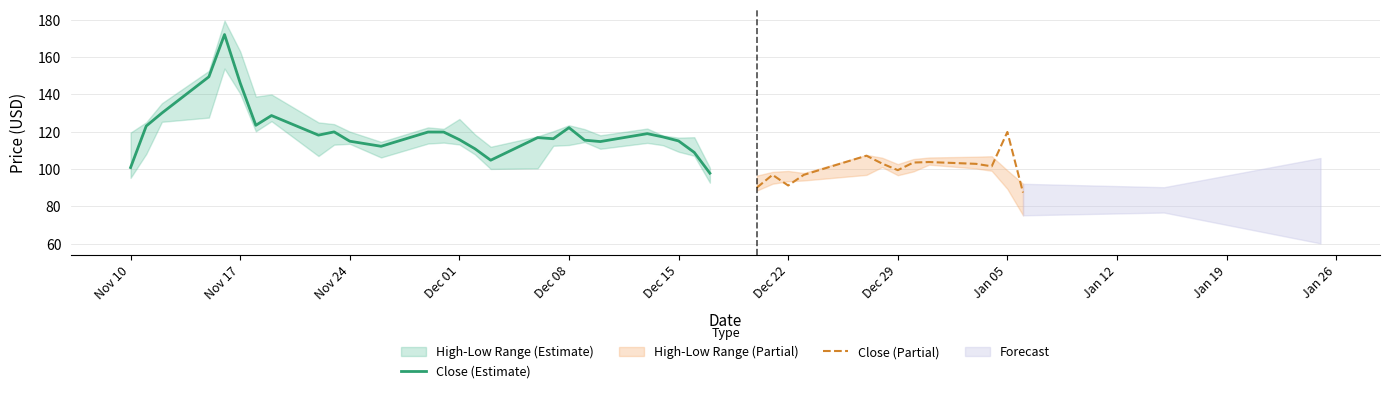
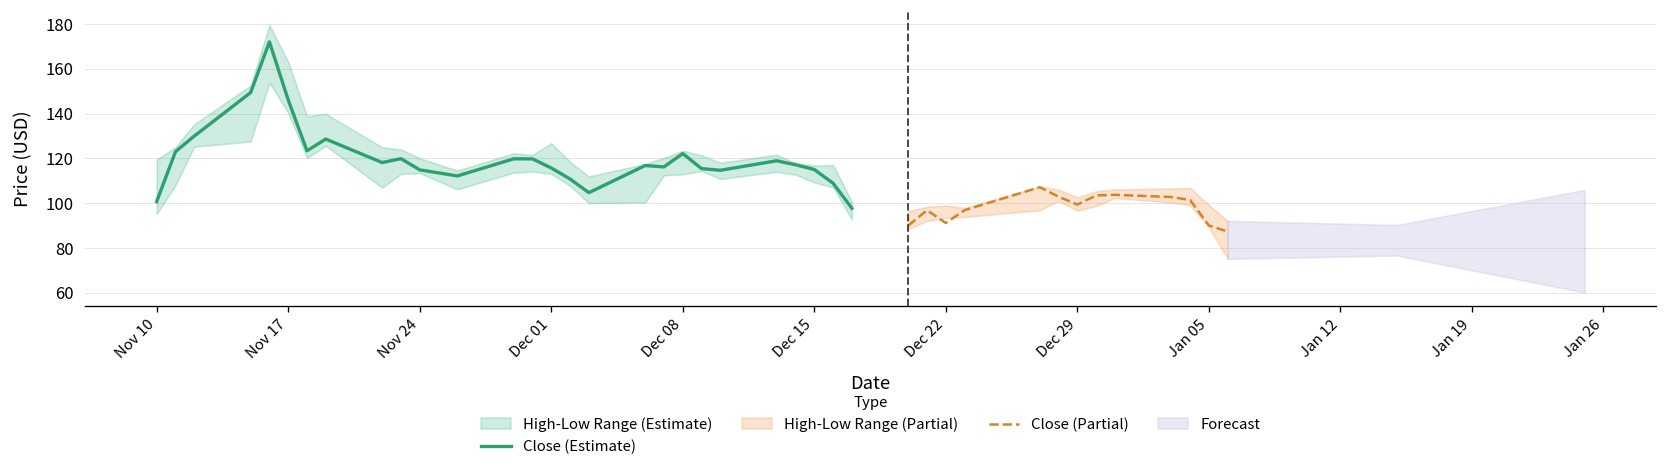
  {
    "Close (Partial)": {
      "Dec 22": 91,
      "Dec 29": 99,
-     "Jan 05": 120
+     "Jan 05": 90
    }
  }
